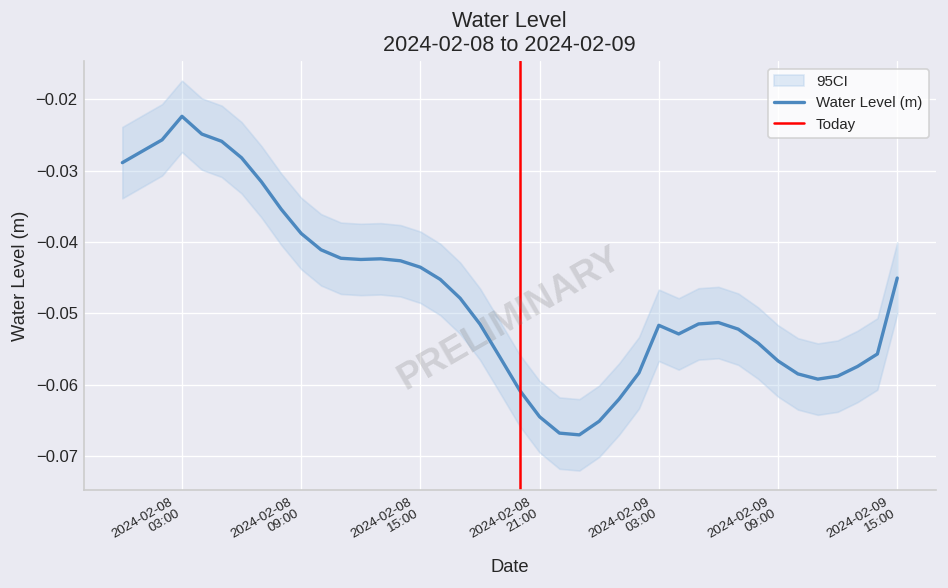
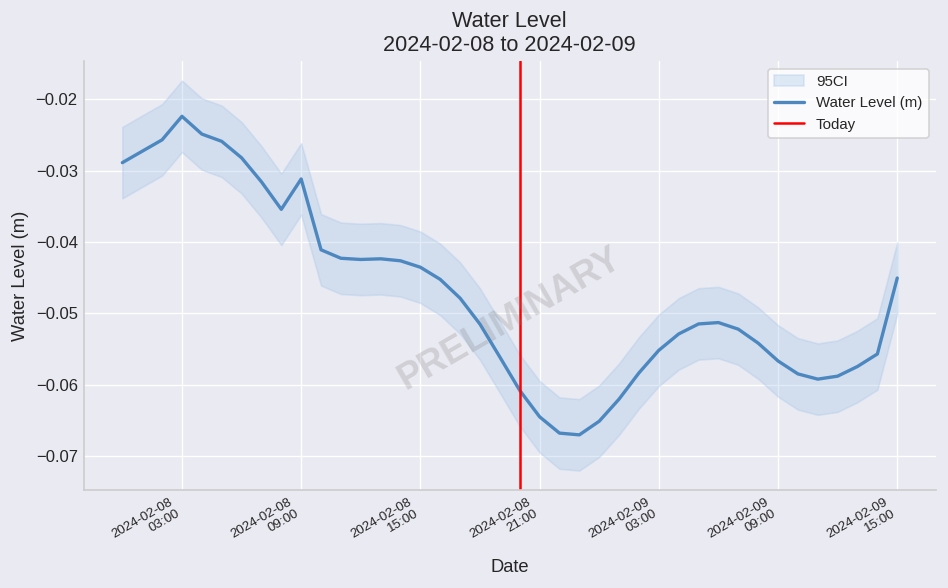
  {
    "Water Level (m)": {
      "2024-02-08 03:00": -0.022,
-     "2024-02-08 09:00": -0.039,
+     "2024-02-08 09:00": -0.031,
      "2024-02-08 15:00": -0.044,
      "2024-02-08 21:00": -0.064,
-     "2024-02-09 03:00": -0.052,
+     "2024-02-09 03:00": -0.055,
      "2024-02-09 09:00": -0.057,
      "2024-02-09 15:00": -0.045
    }
  }
